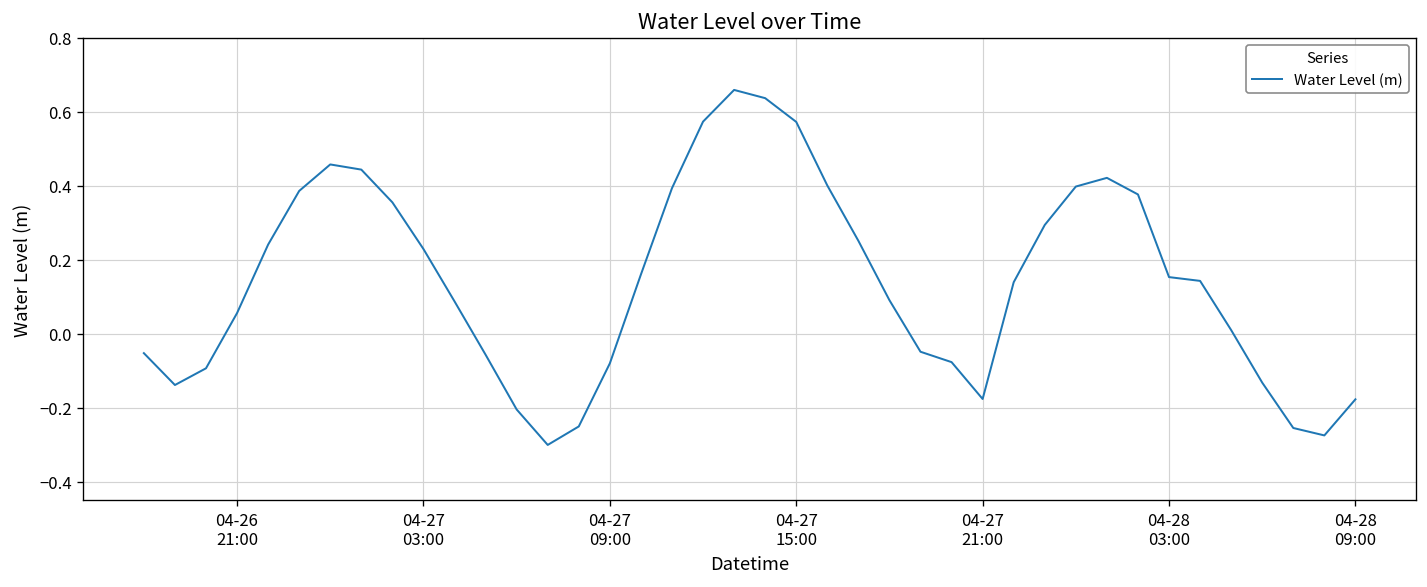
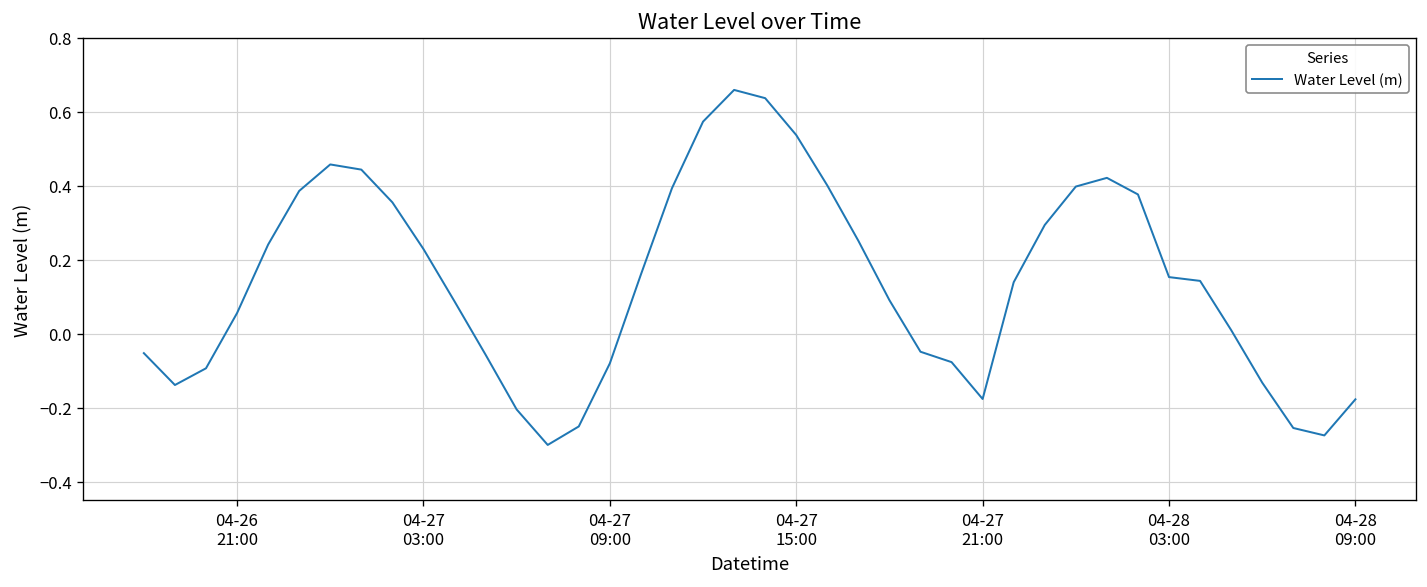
  {
    "04-26 21:00": 0.06,
    "04-27 03:00": 0.23,
    "04-27 09:00": -0.08,
-   "04-27 15:00": 0.57,
+   "04-27 15:00": 0.54,
    "04-27 21:00": -0.18,
    "04-28 03:00": 0.15,
    "04-28 09:00": -0.18
  }
